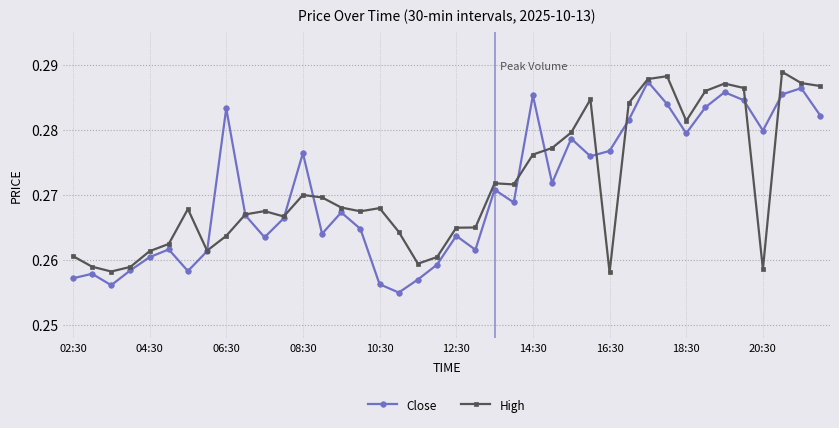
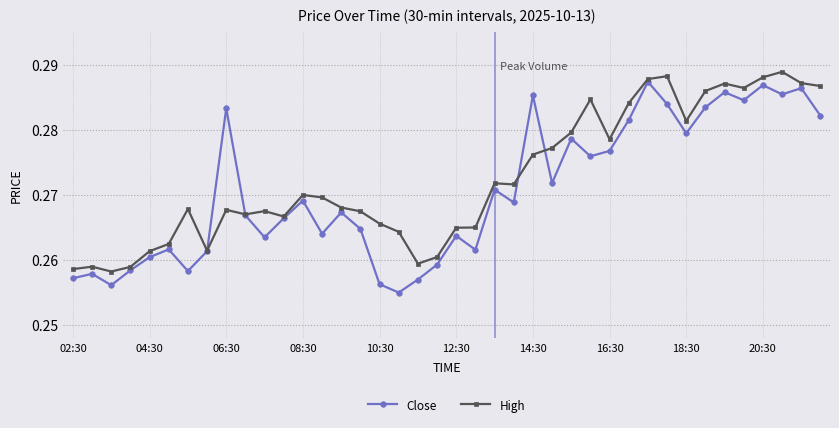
  {
    "Close": {
      "02:30": 0.257,
      "04:30": 0.260,
      "06:30": 0.283,
-     "08:30": 0.276,
+     "08:30": 0.269,
      "10:30": 0.256,
      "12:30": 0.264,
      "14:30": 0.285,
      "16:30": 0.277,
      "18:30": 0.279,
-     "20:30": 0.280
+     "20:30": 0.287
    },
    "High": {
-     "02:30": 0.261,
+     "02:30": 0.259,
      "04:30": 0.261,
-     "06:30": 0.264,
+     "06:30": 0.268,
      "08:30": 0.270,
-     "10:30": 0.268,
+     "10:30": 0.266,
      "12:30": 0.265,
      "14:30": 0.276,
-     "16:30": 0.258,
+     "16:30": 0.279,
      "18:30": 0.281,
-     "20:30": 0.259
+     "20:30": 0.288
    }
  }
